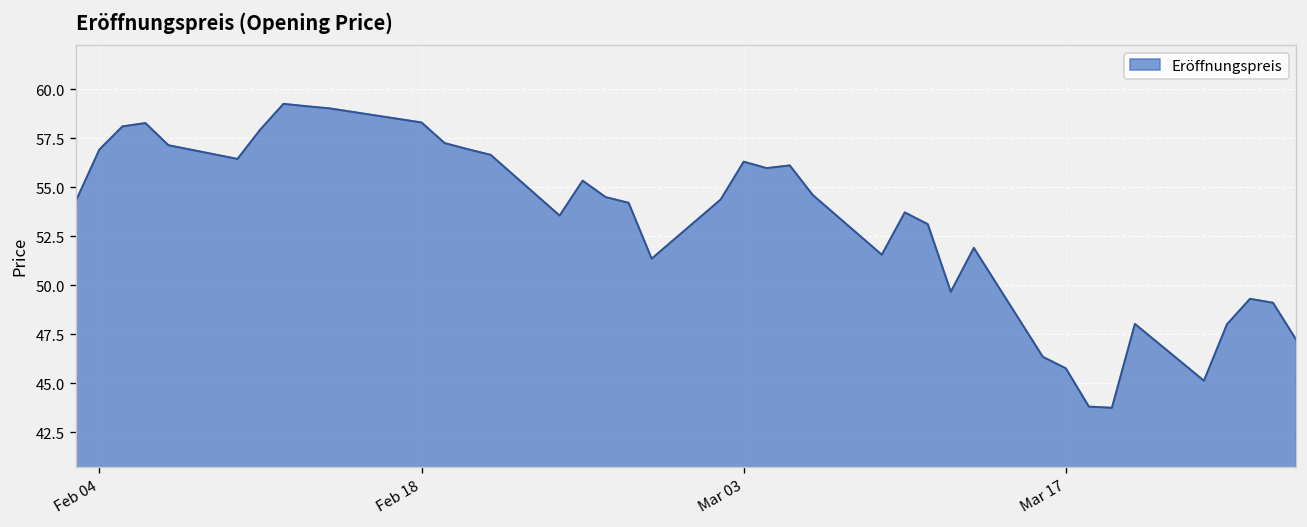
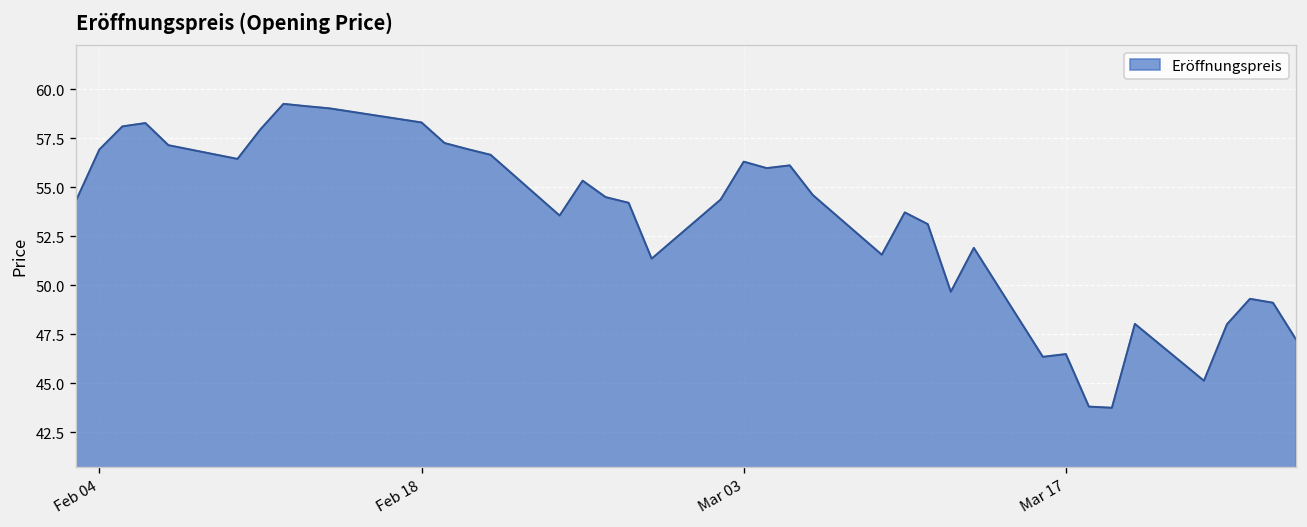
  {
    "Feb 04": 56.9,
    "Feb 18": 58.3,
    "Mar 03": 56.3,
-   "Mar 17": 45.8
+   "Mar 17": 46.5
  }
